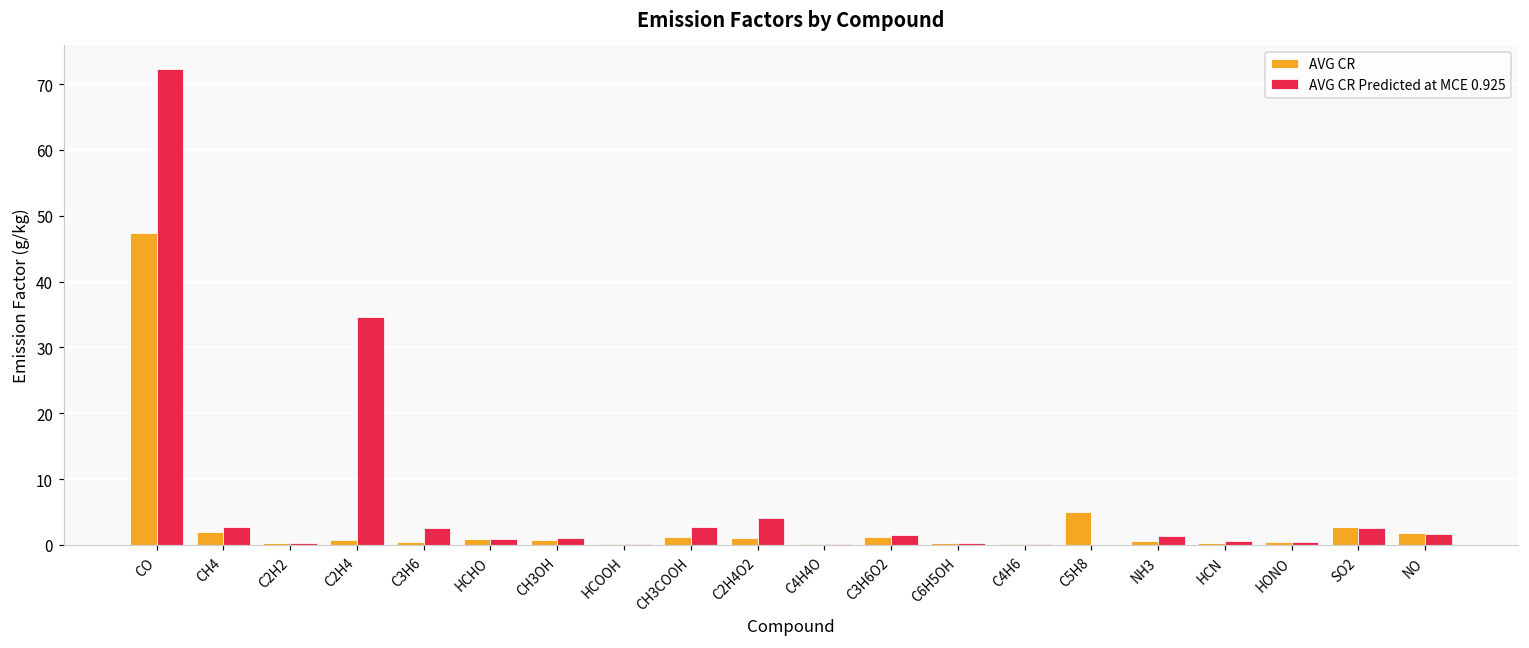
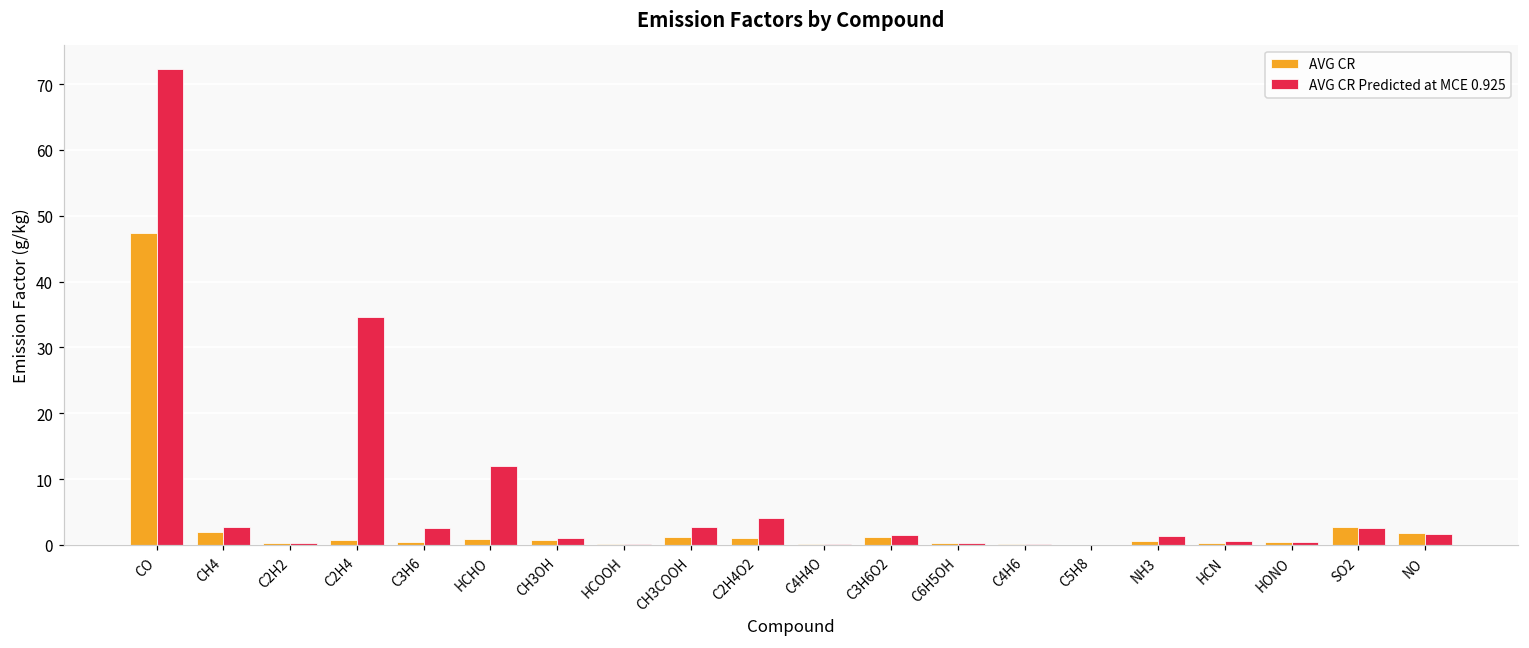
  {
    "AVG CR": {
      "CO": 47,
      "CH4": 2,
      "C2H4": 1,
      "HCHO": 1,
      "CH3OH": 1,
      "CH3COOH": 1,
      "C2H4O2": 1,
      "C3H6O2": 1,
-     "C5H8": 5,
+     "C5H8": 0,
      "NH3": 1,
      "SO2": 3,
      "NO": 2
    },
    "AVG CR Predicted at MCE 0.925": {
      "CO": 72,
      "CH4": 3,
      "C2H4": 35,
      "C3H6": 3,
-     "HCHO": 1,
+     "HCHO": 12,
      "CH3OH": 1,
      "CH3COOH": 3,
      "C2H4O2": 4,
      "C3H6O2": 1,
      "NH3": 1,
      "HCN": 1,
      "SO2": 3,
      "NO": 2
    }
  }
